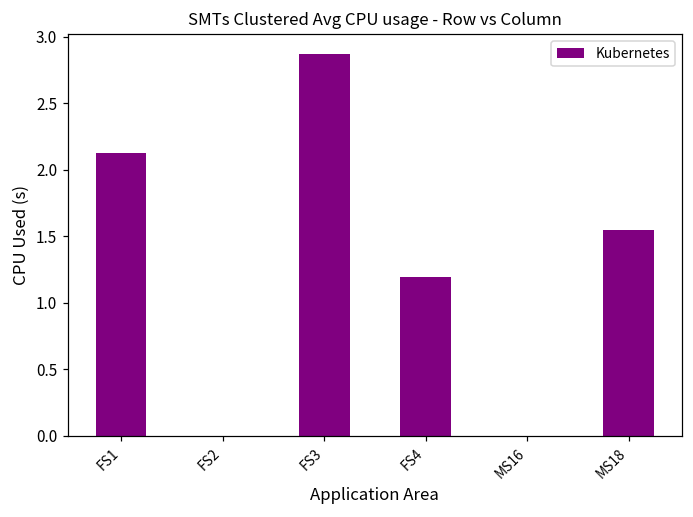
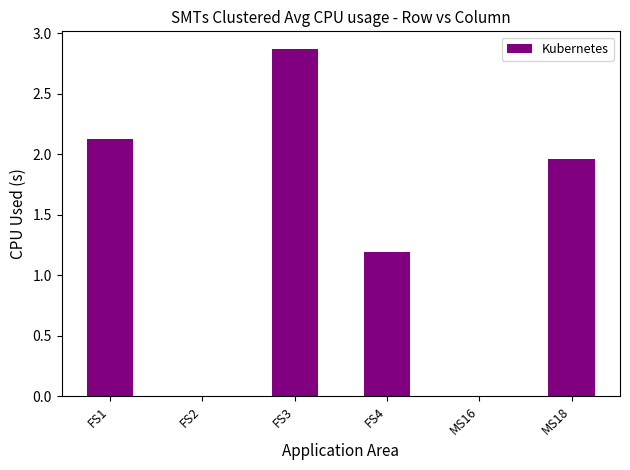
  {
    "FS1": 2.13,
    "FS2": 0.00,
    "FS3": 2.87,
    "FS4": 1.19,
    "MS16": 0.00,
-   "MS18": 1.54
+   "MS18": 1.97
  }
